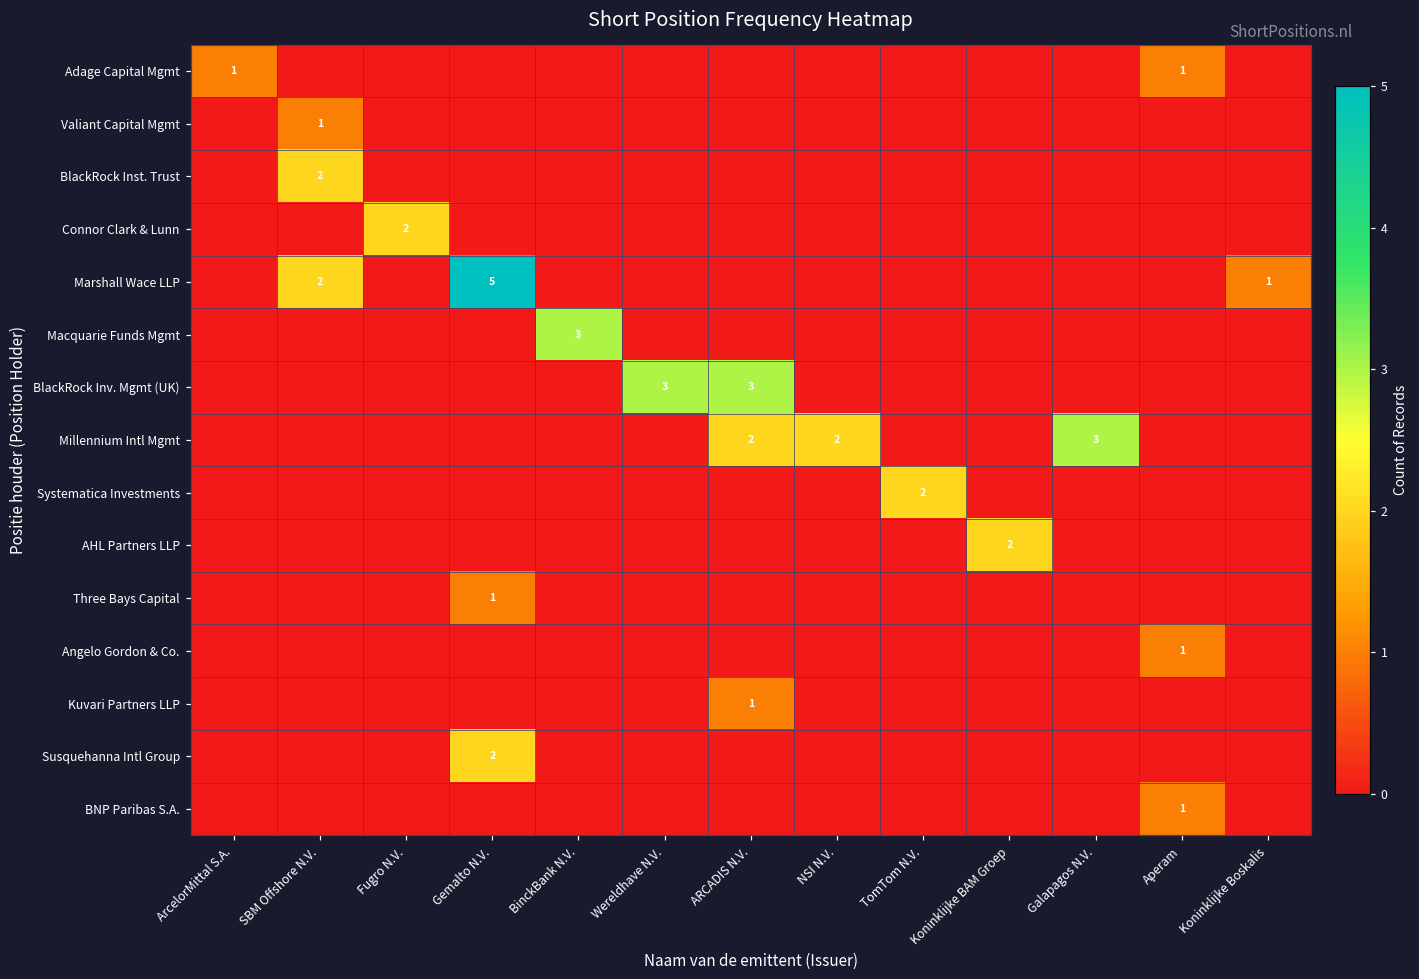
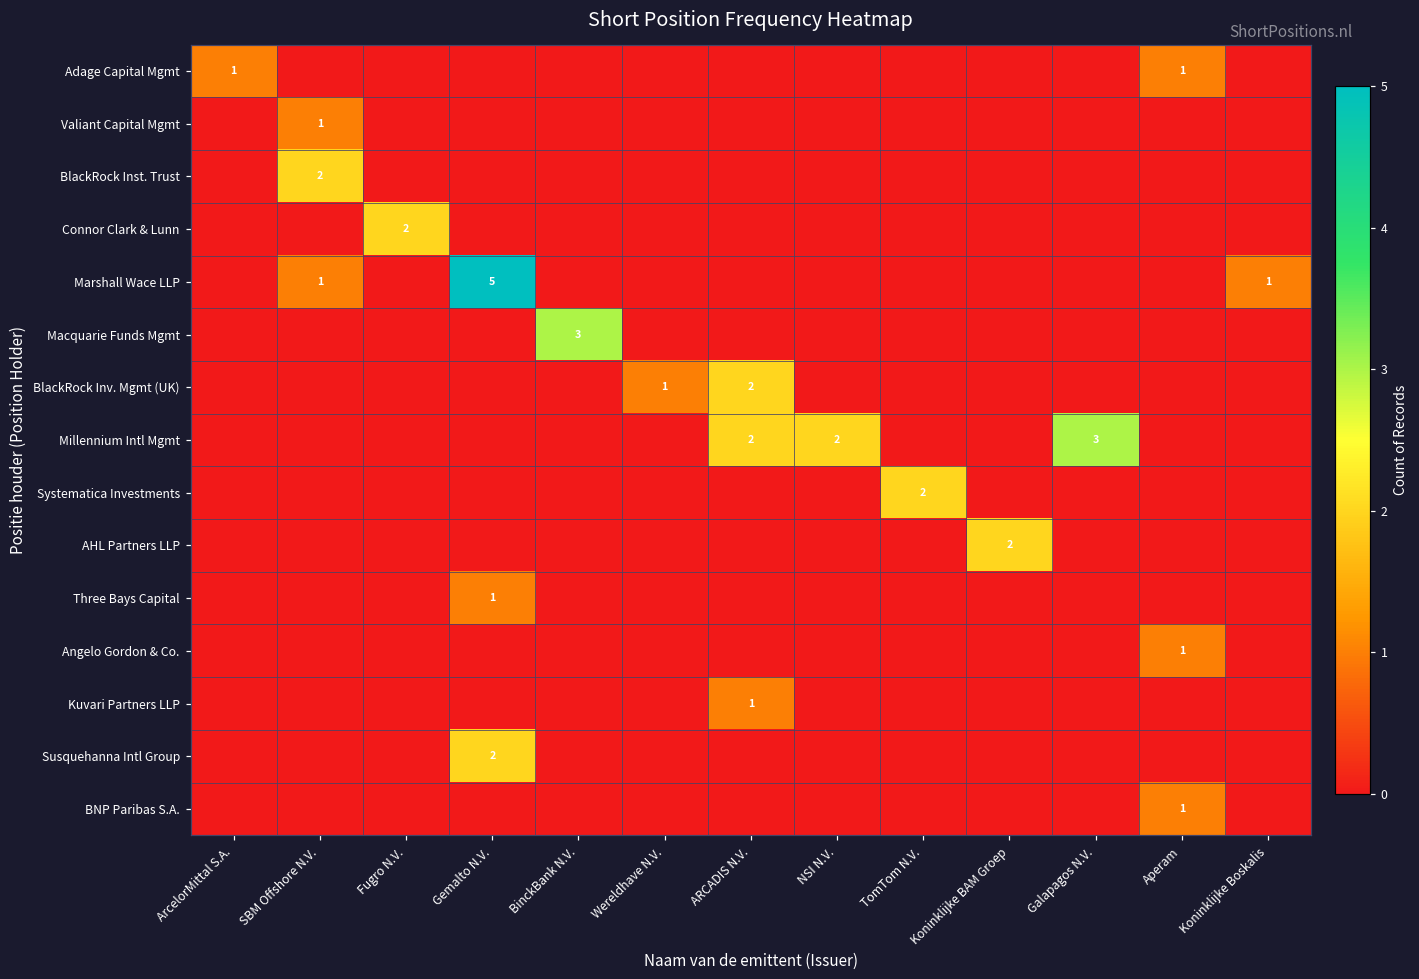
  {
    "Adage Capital Mgmt": {
      "ArcelorMittal S.A.": 1,
      "Aperam": 1
    },
    "Valiant Capital Mgmt": {
      "SBM Offshore N.V.": 1
    },
    "BlackRock Inst. Trust": {
      "SBM Offshore N.V.": 2
    },
    "Connor Clark & Lunn": {
      "Fugro N.V.": 2
    },
    "Marshall Wace LLP": {
-     "SBM Offshore N.V.": 2,
+     "SBM Offshore N.V.": 1,
      "Gemalto N.V.": 5,
      "Koninklijke Boskalis": 1
    },
    "Macquarie Funds Mgmt": {
      "BinckBank N.V.": 3
    },
    "BlackRock Inv. Mgmt (UK)": {
-     "Wereldhave N.V.": 3,
-     "ARCADIS N.V.": 3
+     "Wereldhave N.V.": 1,
+     "ARCADIS N.V.": 2
    },
    "Millennium Intl Mgmt": {
      "ARCADIS N.V.": 2,
      "NSI N.V.": 2,
      "Galapagos N.V.": 3
    },
    "Systematica Investments": {
      "TomTom N.V.": 2
    },
    "AHL Partners LLP": {
      "Koninklijke BAM Groep": 2
    },
    "Three Bays Capital": {
      "Gemalto N.V.": 1
    },
    "Angelo Gordon & Co.": {
      "Aperam": 1
    },
    "Kuvari Partners LLP": {
      "ARCADIS N.V.": 1
    },
    "Susquehanna Intl Group": {
      "Gemalto N.V.": 2
    },
    "BNP Paribas S.A.": {
      "Aperam": 1
    }
  }
